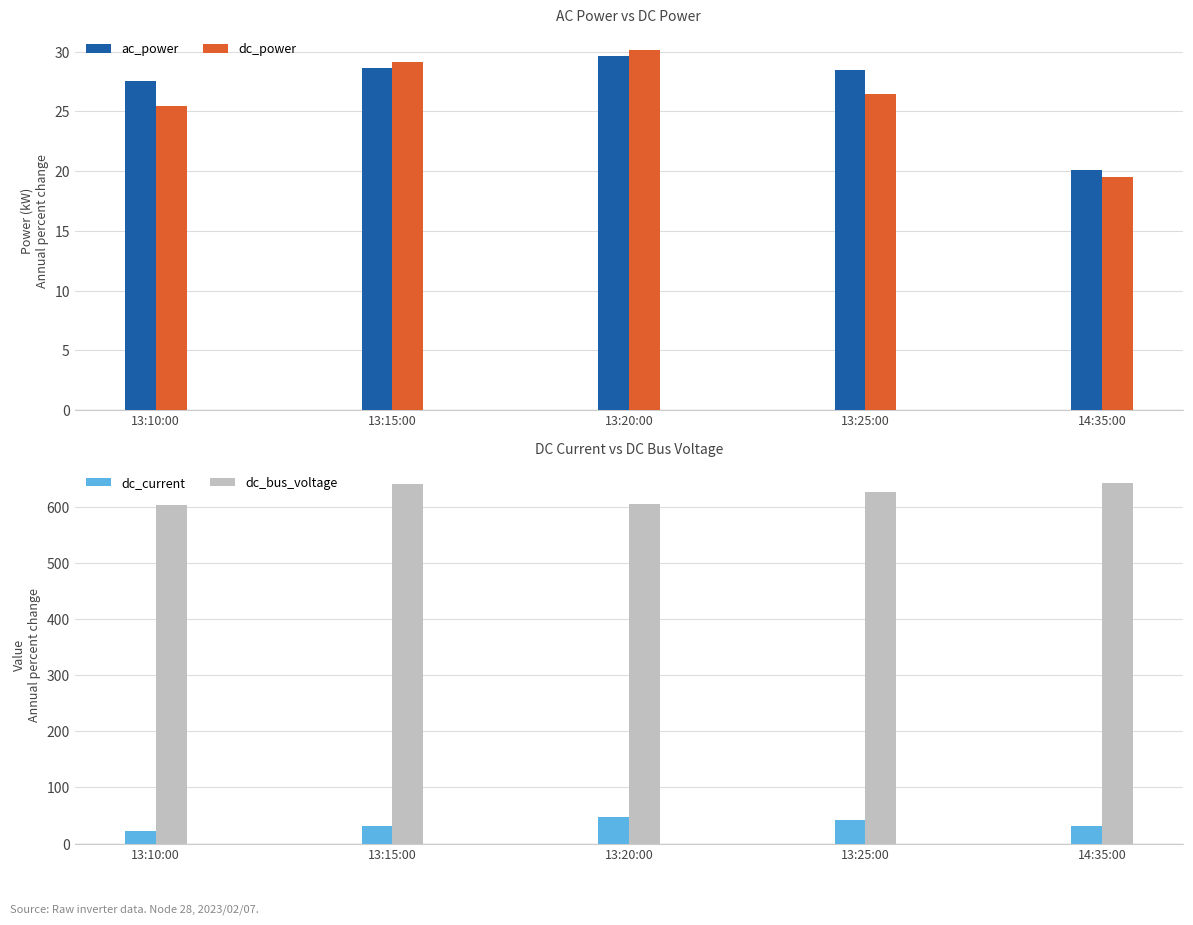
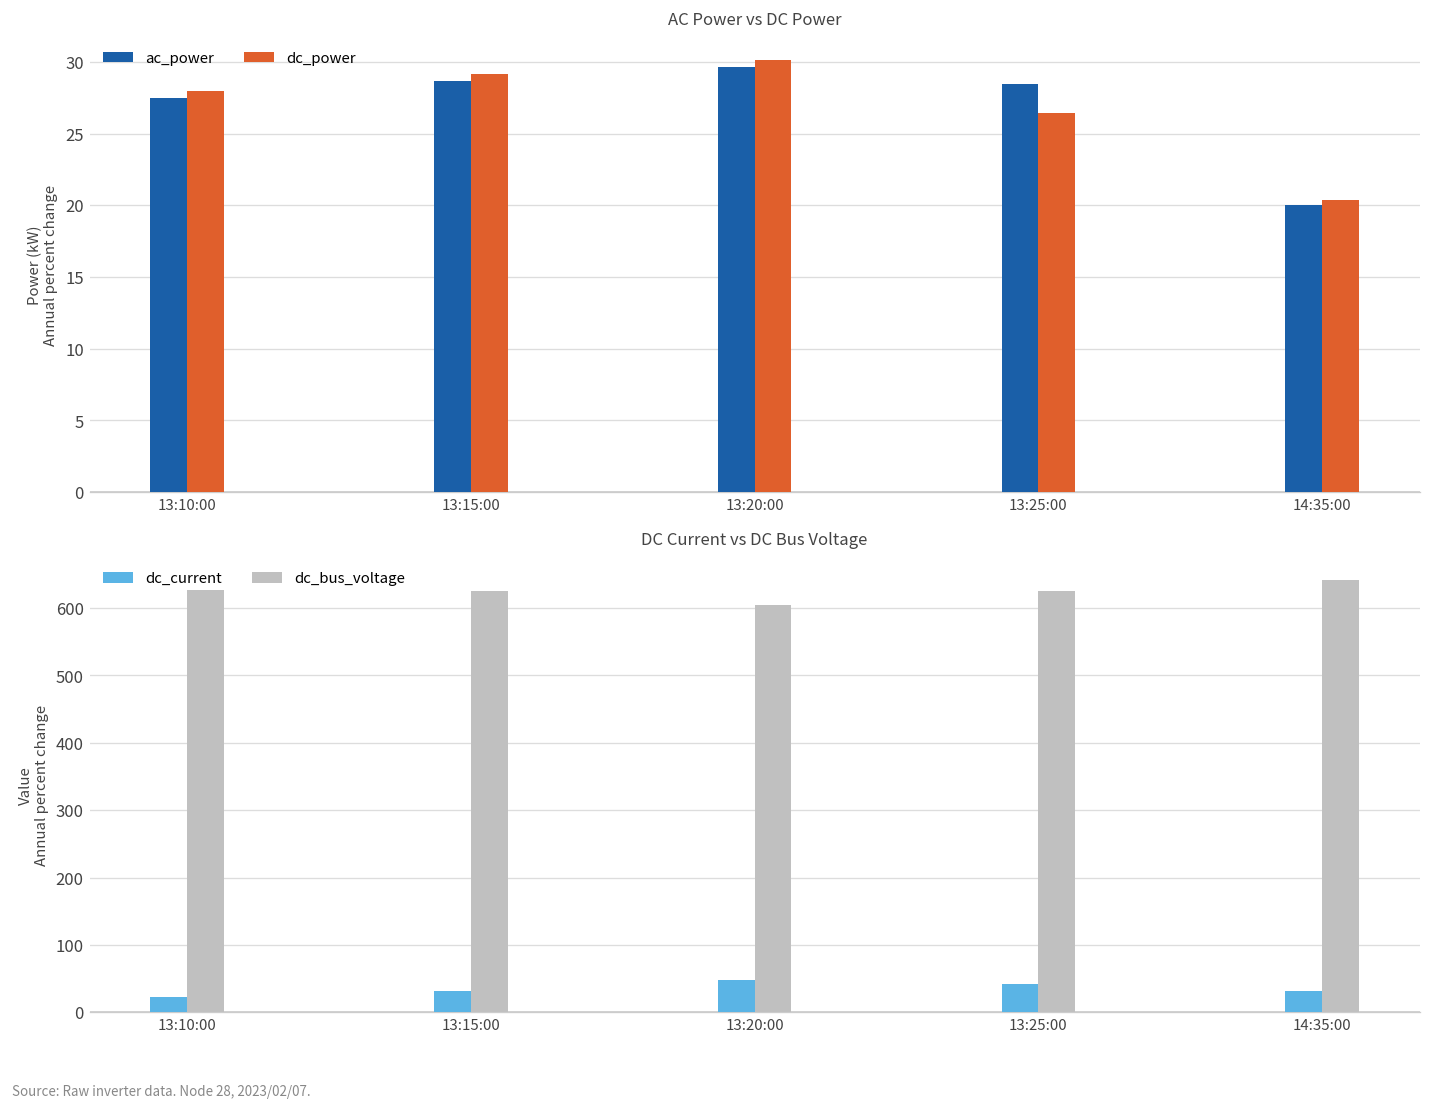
  {
    "AC Power vs DC Power": {
      "ac_power": {
        "13:10:00": 27.5,
        "13:15:00": 28.7,
        "13:20:00": 29.7,
        "13:25:00": 28.5,
        "14:35:00": 20.1
      },
      "dc_power": {
-       "13:10:00": 25.5,
+       "13:10:00": 28.0,
        "13:15:00": 29.1,
        "13:20:00": 30.2,
        "13:25:00": 26.5,
-       "14:35:00": 19.5
+       "14:35:00": 20.4
      }
    },
    "DC Current vs DC Bus Voltage": {
      "dc_current": {
        "13:10:00": 20,
        "13:15:00": 30,
        "13:20:00": 50,
        "13:25:00": 40,
        "14:35:00": 30
      },
      "dc_bus_voltage": {
-       "13:10:00": 600,
-       "13:15:00": 640,
+       "13:10:00": 630,
+       "13:15:00": 630,
        "13:20:00": 600,
        "13:25:00": 630,
        "14:35:00": 640
      }
    }
  }
